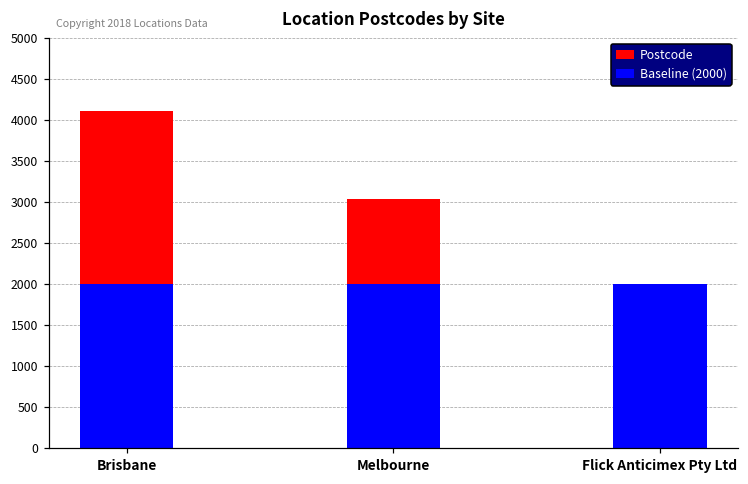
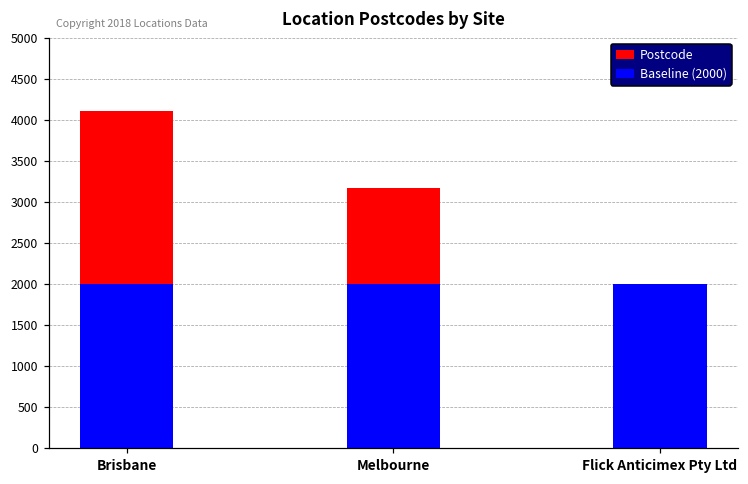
  {
    "Postcode": {
      "Brisbane": 4100,
-     "Melbourne": 3000
+     "Melbourne": 3200
    },
    "Baseline (2000)": {
      "Flick Anticimex Pty Ltd": 2000
    }
  }
